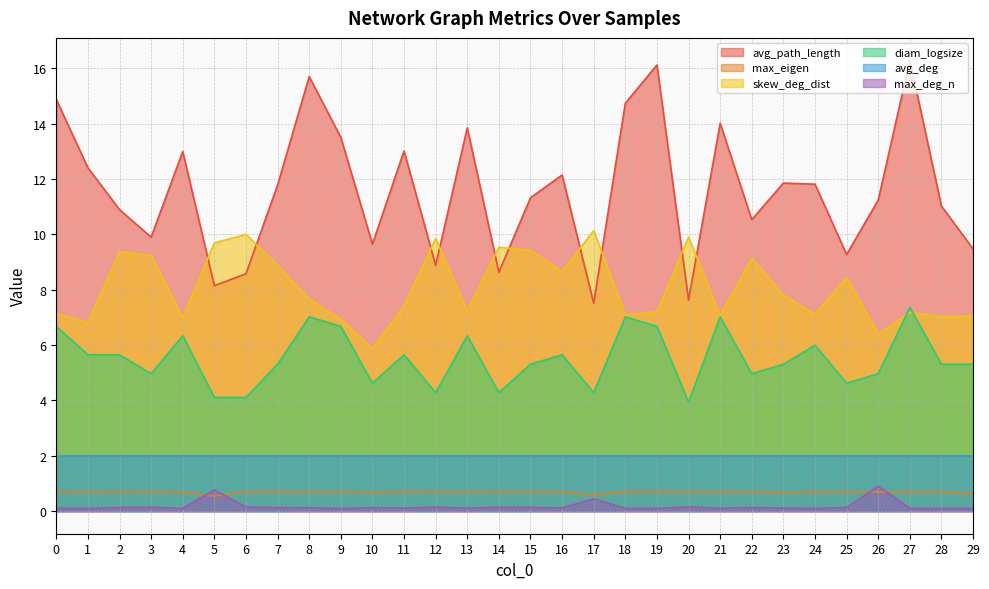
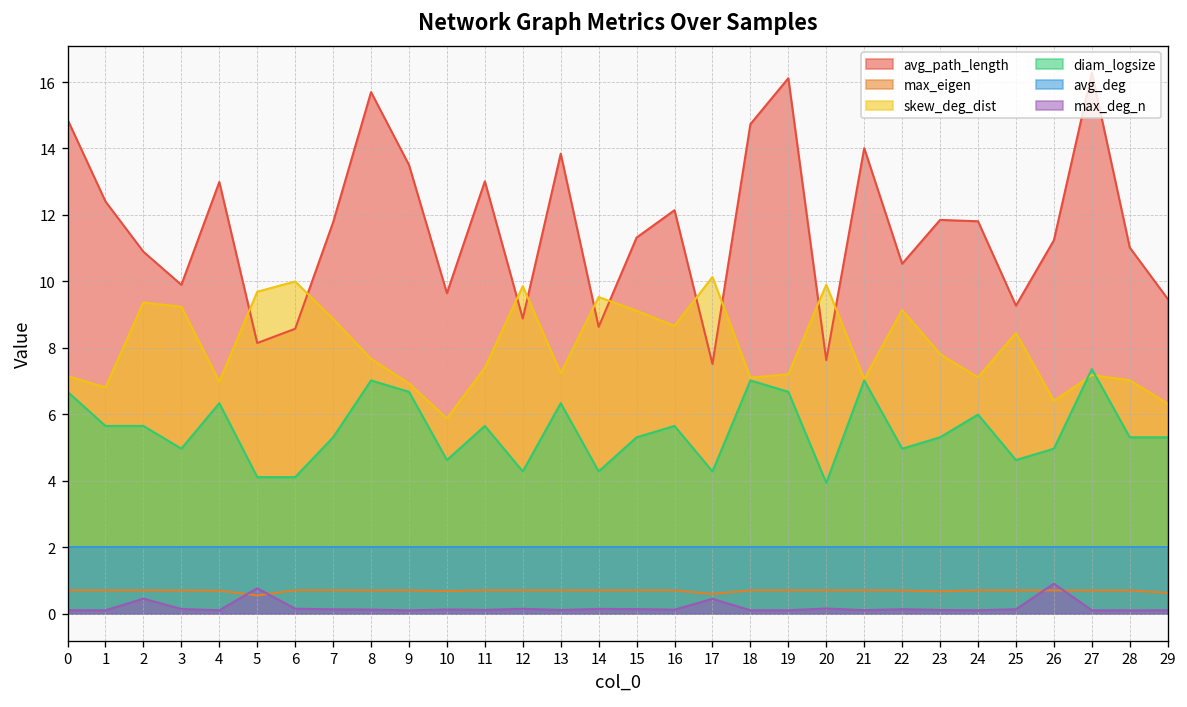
  {
    "skew_deg_dist": {
      "0": 7.1,
      "1": 6.8,
      "2": 9.4,
      "3": 9.2,
      "4": 7.0,
      "5": 9.7,
      "6": 10.0,
      "7": 8.9,
      "8": 7.7,
      "9": 6.9,
      "10": 5.9,
      "11": 7.4,
      "12": 9.9,
      "13": 7.2,
      "14": 9.5,
-     "15": 9.4,
+     "15": 9.1,
      "16": 8.7,
      "17": 10.1,
      "19": 7.2,
      "20": 9.9,
      "22": 9.1,
      "23": 7.8,
      "24": 7.1,
      "25": 8.4,
      "26": 6.4,
      "27": 7.2,
      "28": 7.0,
-     "29": 7.0
+     "29": 6.3
    },
    "diam_logsize": {
      "0": 6.7,
      "1": 5.7,
      "2": 5.7,
      "3": 5.0,
      "4": 6.3,
      "5": 4.1,
      "6": 4.1,
      "7": 5.3,
      "8": 7.0,
      "9": 6.7,
      "10": 4.6,
      "11": 5.7,
      "12": 4.3,
      "13": 6.3,
      "14": 4.3,
      "15": 5.3,
      "16": 5.7,
      "17": 4.3,
      "19": 6.7,
      "20": 3.9,
      "22": 5.0,
      "23": 5.3,
      "24": 6.0,
      "25": 4.6,
      "26": 5.0,
      "27": 7.4,
      "28": 5.3,
      "29": 5.3
    },
    "avg_deg": {
      "0": 2.0,
      "1": 2.0,
      "2": 2.0,
      "3": 2.0,
      "4": 2.0,
      "5": 2.0,
      "6": 2.0,
      "7": 2.0,
      "8": 2.0,
      "9": 2.0,
      "10": 2.0,
      "11": 2.0,
      "12": 2.0,
      "13": 2.0,
      "14": 2.0,
      "15": 2.0,
      "16": 2.0,
      "17": 2.0,
      "18": 2.0,
      "19": 2.0,
      "20": 2.0,
      "21": 2.0,
      "22": 2.0,
      "23": 2.0,
      "24": 2.0,
      "25": 2.0,
      "26": 2.0,
      "27": 2.0,
      "28": 2.0,
      "29": 2.0
    },
    "max_deg_n": {
      "0": 0.1,
      "1": 0.1,
-     "2": 0.1,
+     "2": 0.5,
      "3": 0.1,
      "4": 0.1,
      "5": 0.8,
      "6": 0.1,
      "7": 0.1,
      "8": 0.1,
      "9": 0.1,
      "10": 0.1,
      "11": 0.1,
      "12": 0.1,
      "13": 0.1,
      "14": 0.1,
      "15": 0.1,
      "16": 0.1,
      "17": 0.4,
      "18": 0.1,
      "19": 0.1,
      "20": 0.2,
      "21": 0.1,
      "22": 0.1,
      "23": 0.1,
      "24": 0.1,
      "25": 0.1,
      "26": 0.9,
      "27": 0.1,
      "28": 0.1,
      "29": 0.1
    }
  }
